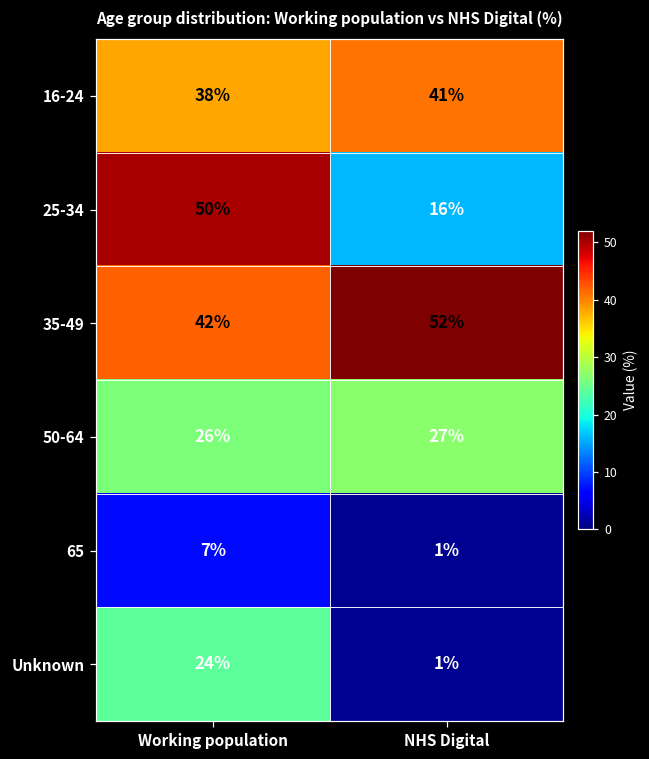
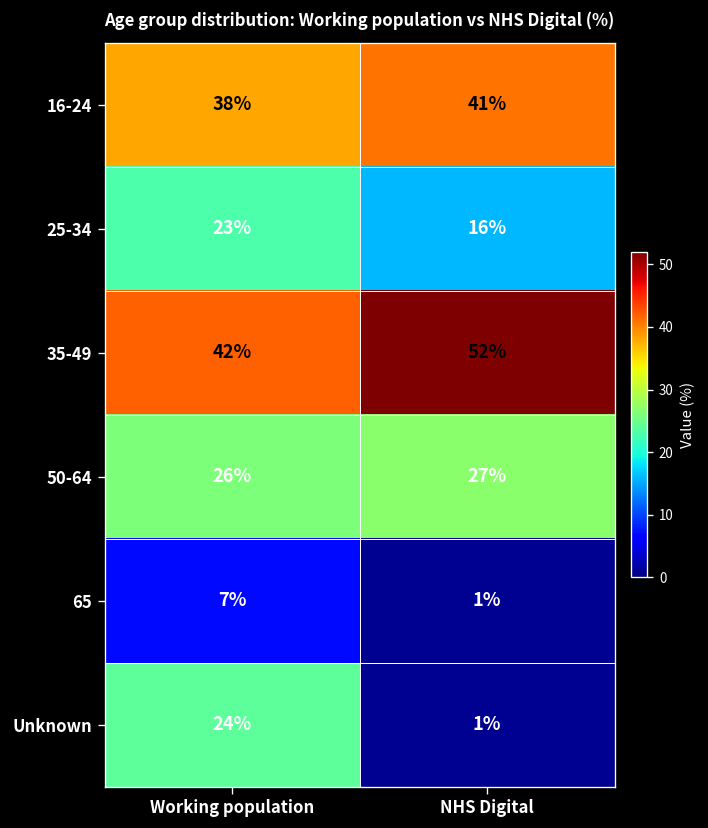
  {
    "16-24": {
      "Working population": "38%",
      "NHS Digital": "41%"
    },
    "25-34": {
-     "Working population": "50%",
+     "Working population": "23%",
      "NHS Digital": "16%"
    },
    "35-49": {
      "Working population": "42%",
      "NHS Digital": "52%"
    },
    "50-64": {
      "Working population": "26%",
      "NHS Digital": "27%"
    },
    "65": {
      "Working population": "7%",
      "NHS Digital": "1%"
    },
    "Unknown": {
      "Working population": "24%",
      "NHS Digital": "1%"
    }
  }
